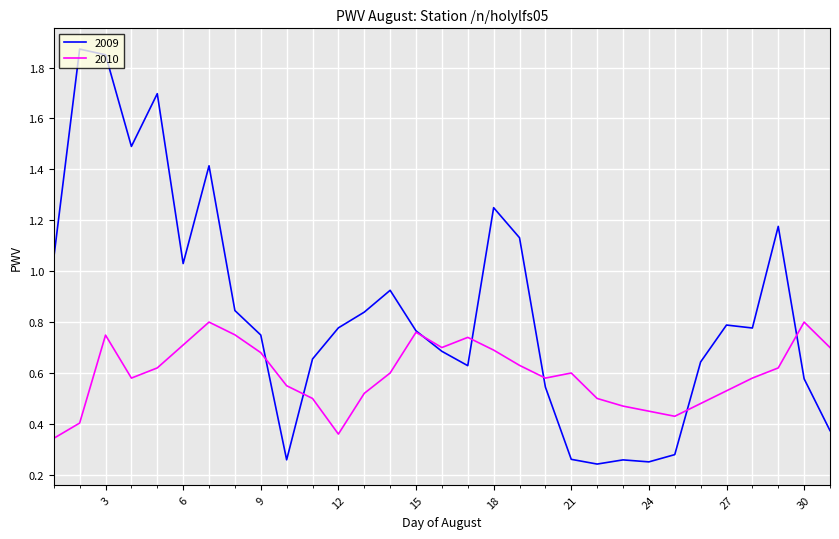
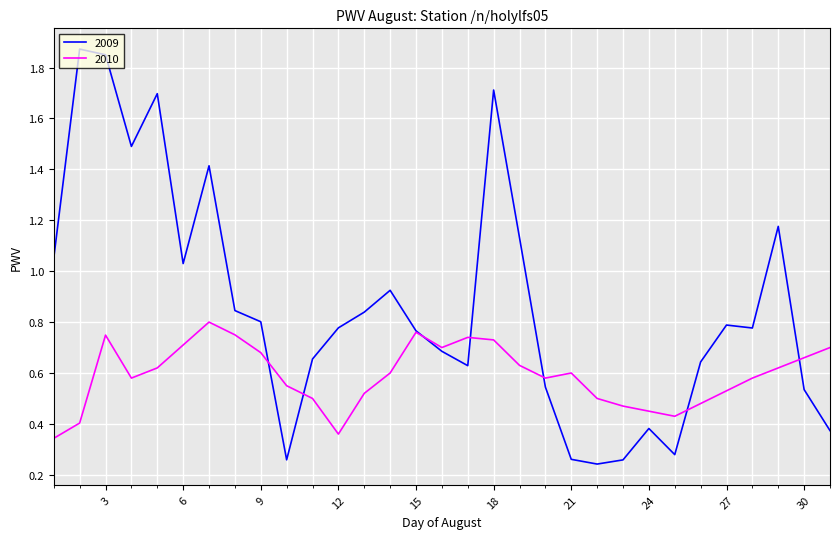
  {
    "2009": {
      "6": 1.03,
-     "9": 0.75,
+     "9": 0.80,
      "12": 0.78,
-     "18": 1.25,
+     "18": 1.71,
      "21": 0.26,
-     "24": 0.25,
+     "24": 0.38,
      "27": 0.79,
-     "30": 0.58
+     "30": 0.53
    },
    "2010": {
      "3": 0.75,
      "6": 0.71,
      "9": 0.68,
      "12": 0.36,
-     "18": 0.69,
+     "18": 0.73,
      "21": 0.60,
      "24": 0.45,
      "27": 0.53,
-     "30": 0.80
+     "30": 0.66
    }
  }
